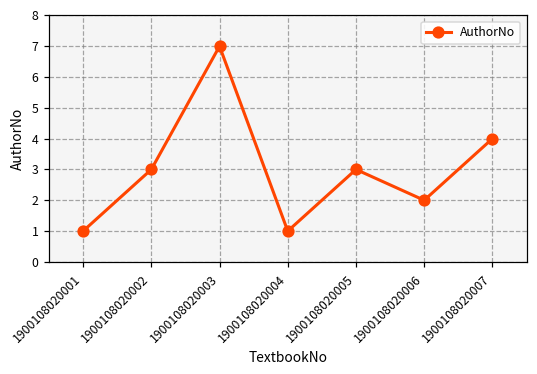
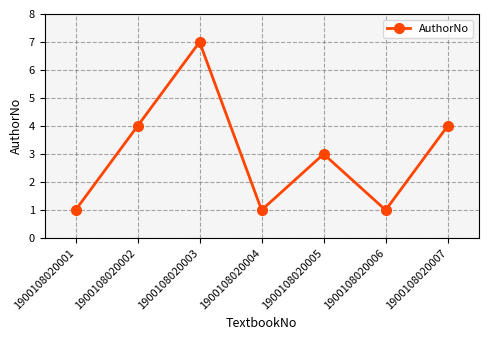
  {
    "1900108020001": 1,
-   "1900108020002": 3,
+   "1900108020002": 4,
    "1900108020003": 7,
    "1900108020004": 1,
    "1900108020005": 3,
-   "1900108020006": 2,
+   "1900108020006": 1,
    "1900108020007": 4
  }
